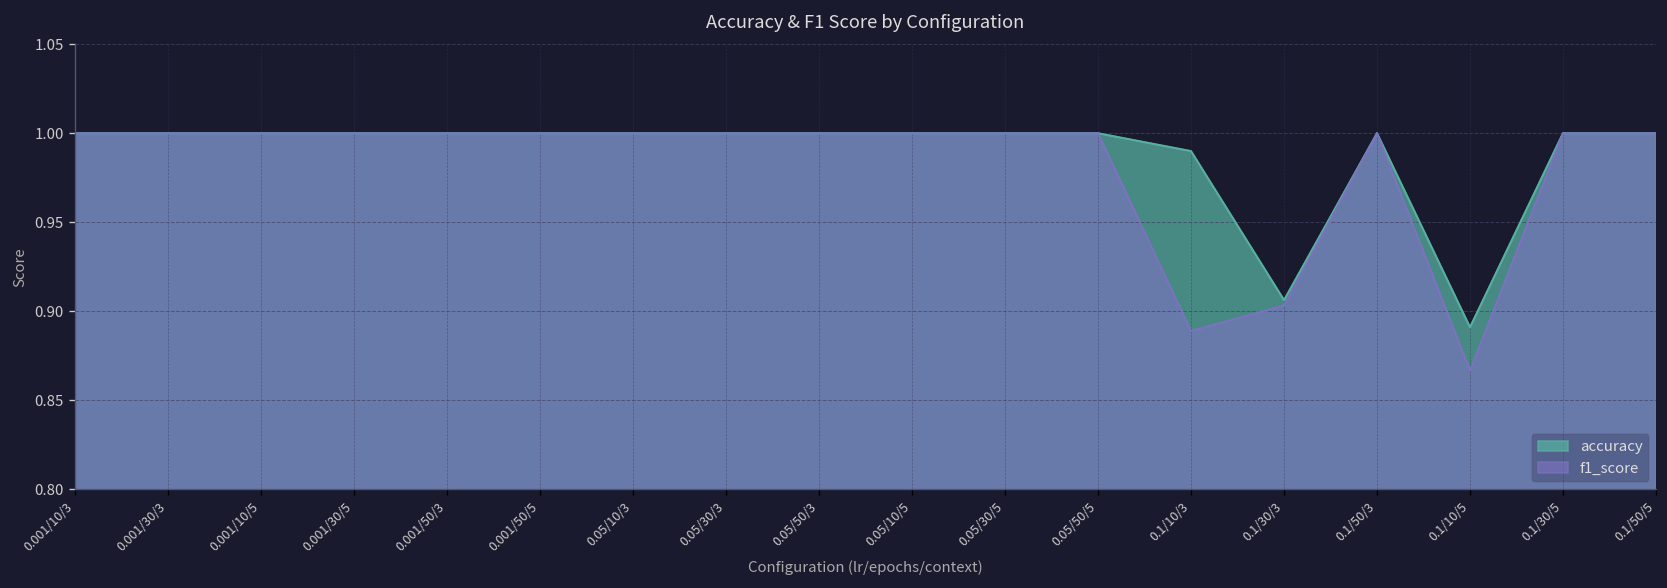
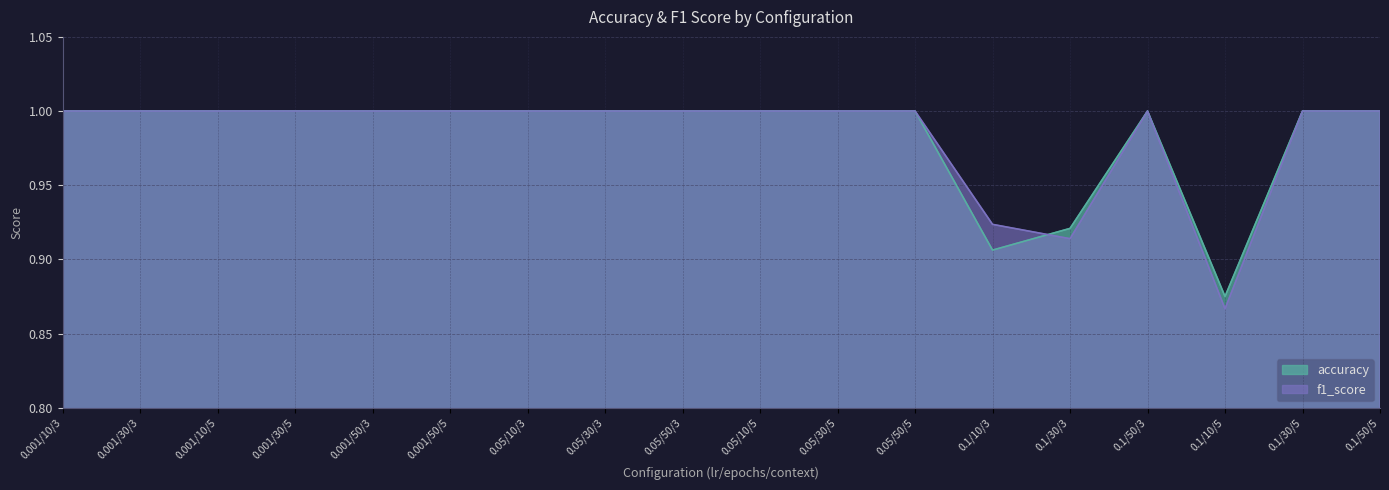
  {
    "accuracy": {
-     "0.1/10/3": 0.990,
-     "0.1/30/3": 0.906,
-     "0.1/10/5": 0.891
+     "0.1/10/3": 0.906,
+     "0.1/30/3": 0.921,
+     "0.1/10/5": 0.875
    },
    "f1_score": {
-     "0.1/10/3": 0.889,
-     "0.1/30/3": 0.903,
+     "0.1/10/3": 0.924,
+     "0.1/30/3": 0.914,
      "0.1/10/5": 0.867
    }
  }
